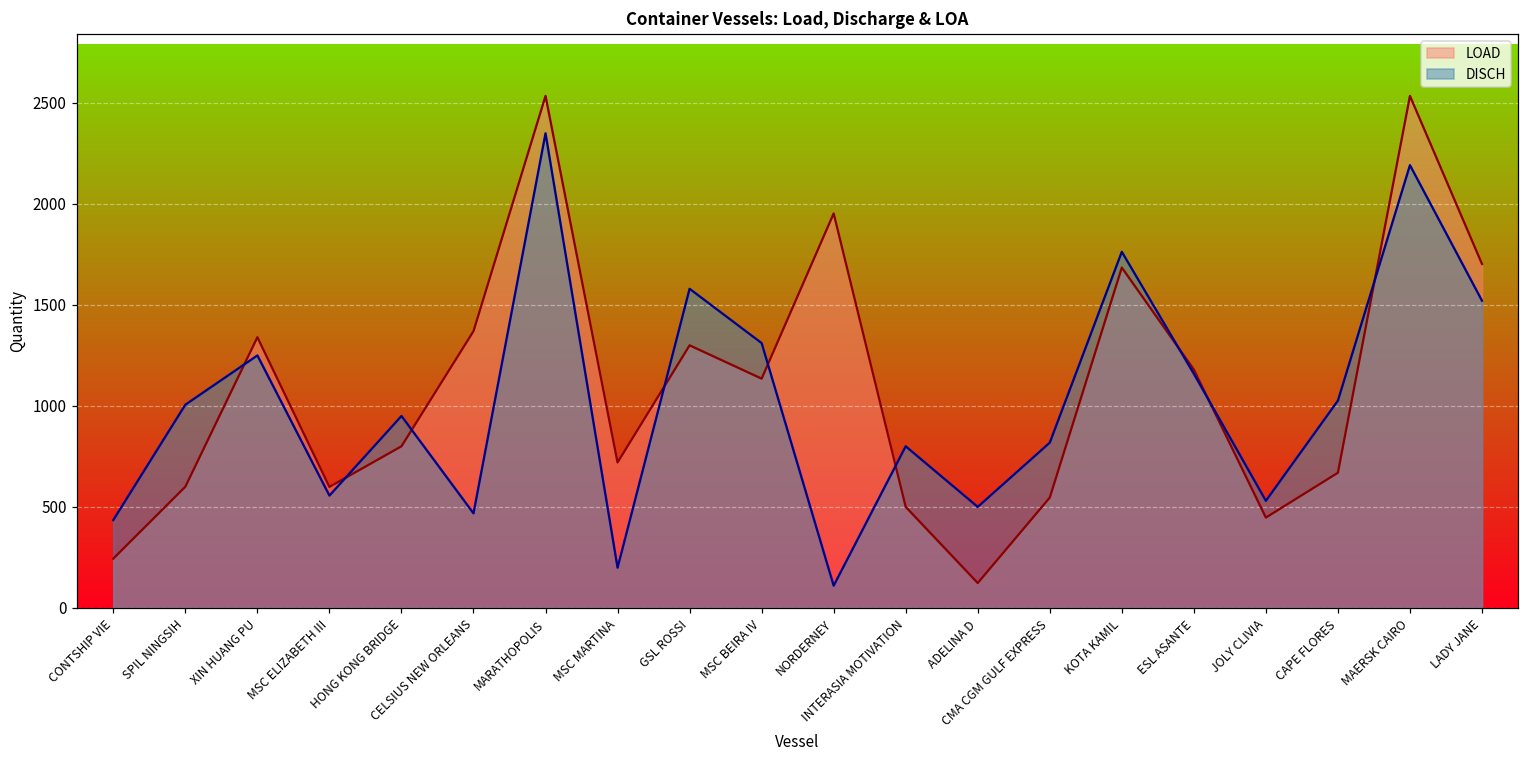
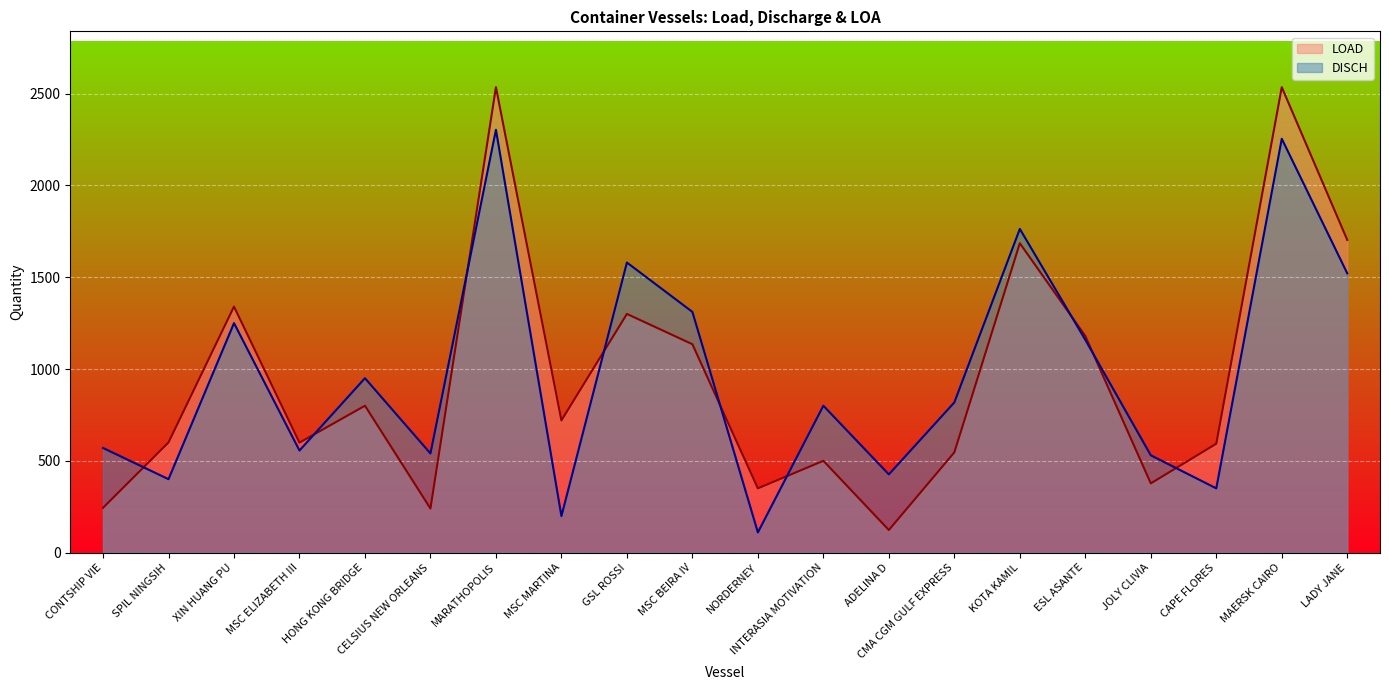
  {
    "LOAD": {
      "CONTSHIP VIE": 240,
      "SPIL NINGSIH": 600,
      "XIN HUANG PU": 1340,
      "MSC ELIZABETH III": 600,
      "HONG KONG BRIDGE": 800,
-     "CELSIUS NEW ORLEANS": 1370,
+     "CELSIUS NEW ORLEANS": 240,
      "MARATHOPOLIS": 2540,
      "MSC MARTINA": 720,
      "GSL ROSSI": 1300,
      "MSC BEIRA IV": 1140,
-     "NORDERNEY": 1950,
+     "NORDERNEY": 350,
      "INTERASIA MOTIVATION": 500,
      "ADELINA D": 120,
      "CMA CGM GULF EXPRESS": 550,
      "KOTA KAMIL": 1690,
      "ESL ASANTE": 1180,
-     "JOLY CLIVIA": 450,
-     "CAPE FLORES": 670,
+     "JOLY CLIVIA": 380,
+     "CAPE FLORES": 590,
      "MAERSK CAIRO": 2540,
      "LADY JANE": 1700
    },
    "DISCH": {
-     "CONTSHIP VIE": 440,
-     "SPIL NINGSIH": 1010,
+     "CONTSHIP VIE": 570,
+     "SPIL NINGSIH": 400,
      "XIN HUANG PU": 1250,
      "MSC ELIZABETH III": 560,
      "HONG KONG BRIDGE": 950,
-     "CELSIUS NEW ORLEANS": 470,
-     "MARATHOPOLIS": 2350,
+     "CELSIUS NEW ORLEANS": 540,
+     "MARATHOPOLIS": 2300,
      "MSC MARTINA": 200,
      "GSL ROSSI": 1580,
      "MSC BEIRA IV": 1310,
      "NORDERNEY": 110,
      "INTERASIA MOTIVATION": 800,
-     "ADELINA D": 500,
+     "ADELINA D": 430,
      "CMA CGM GULF EXPRESS": 820,
      "KOTA KAMIL": 1760,
      "ESL ASANTE": 1160,
      "JOLY CLIVIA": 530,
-     "CAPE FLORES": 1030,
-     "MAERSK CAIRO": 2190,
+     "CAPE FLORES": 350,
+     "MAERSK CAIRO": 2250,
      "LADY JANE": 1520
    }
  }
